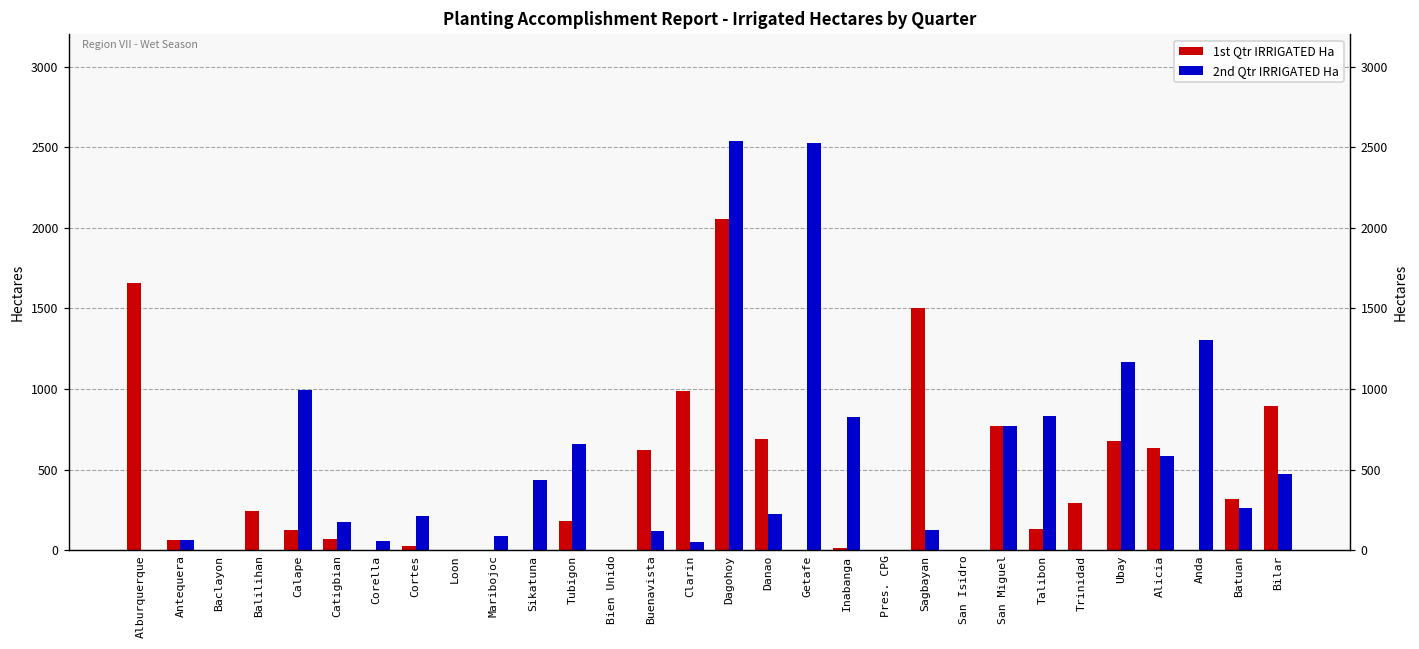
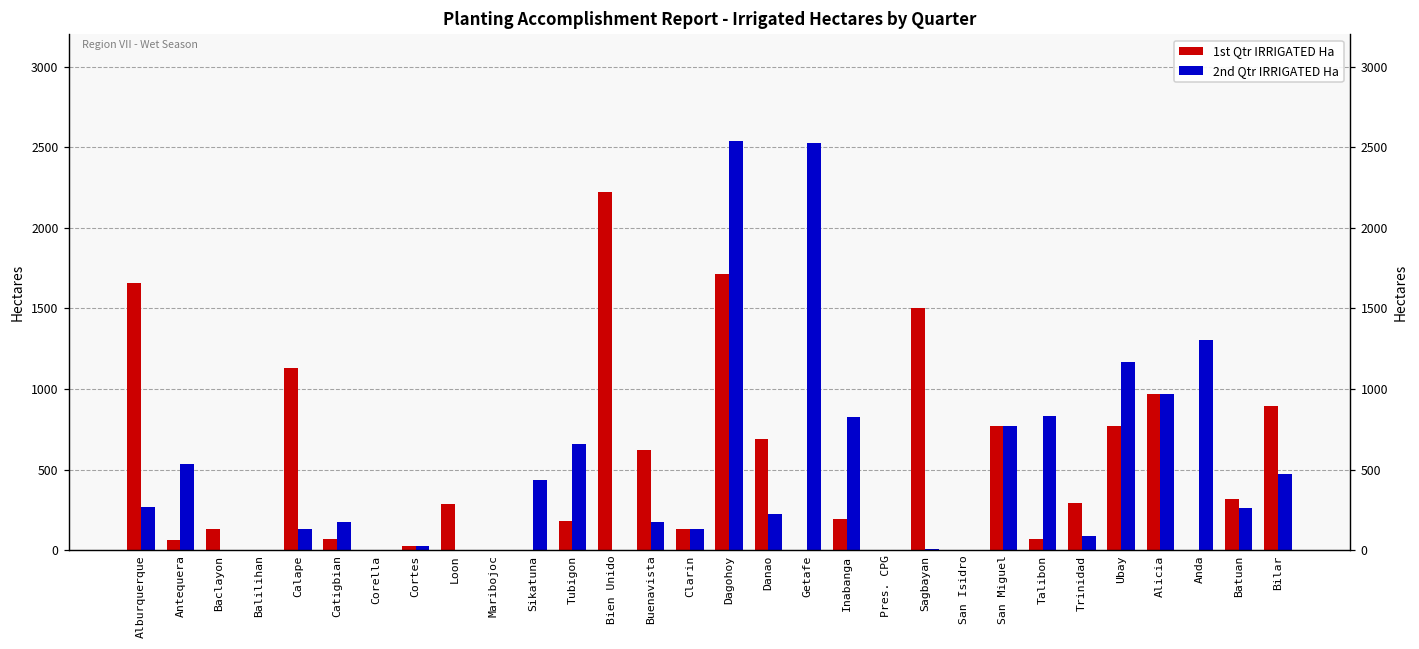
  {
    "1st Qtr IRRIGATED Ha": {
      "Alburquerque": 1660,
      "Antequera": 60,
-     "Baclayon": 0,
-     "Balilihan": 240,
-     "Calape": 120,
+     "Baclayon": 130,
+     "Balilihan": 0,
+     "Calape": 1130,
      "Catigbian": 70,
      "Corella": 0,
      "Cortes": 20,
-     "Loon": 0,
+     "Loon": 280,
      "Maribojoc": 0,
      "Sikatuna": 0,
      "Tubigon": 180,
-     "Bien Unido": 0,
+     "Bien Unido": 2220,
      "Buenavista": 620,
-     "Clarin": 990,
-     "Dagohoy": 2060,
+     "Clarin": 130,
+     "Dagohoy": 1710,
      "Danao": 690,
      "Getafe": 0,
-     "Inabanga": 20,
+     "Inabanga": 190,
      "Pres. CPG": 0,
      "Sagbayan": 1500,
      "San Isidro": 0,
      "San Miguel": 770,
-     "Talibon": 130,
+     "Talibon": 70,
      "Trinidad": 300,
-     "Ubay": 680,
-     "Alicia": 630,
+     "Ubay": 770,
+     "Alicia": 970,
      "Anda": 0,
      "Batuan": 320,
      "Bilar": 890
    },
    "2nd Qtr IRRIGATED Ha": {
-     "Alburquerque": 0,
-     "Antequera": 60,
+     "Alburquerque": 270,
+     "Antequera": 530,
      "Baclayon": 0,
      "Balilihan": 0,
-     "Calape": 990,
+     "Calape": 130,
      "Catigbian": 170,
-     "Corella": 60,
-     "Cortes": 210,
+     "Corella": 0,
+     "Cortes": 20,
      "Loon": 0,
-     "Maribojoc": 90,
+     "Maribojoc": 0,
      "Sikatuna": 440,
      "Tubigon": 660,
      "Bien Unido": 0,
-     "Buenavista": 120,
-     "Clarin": 50,
+     "Buenavista": 170,
+     "Clarin": 130,
      "Dagohoy": 2540,
      "Danao": 220,
      "Getafe": 2520,
      "Inabanga": 830,
      "Pres. CPG": 0,
-     "Sagbayan": 130,
+     "Sagbayan": 10,
      "San Isidro": 0,
      "San Miguel": 770,
      "Talibon": 830,
-     "Trinidad": 0,
+     "Trinidad": 90,
      "Ubay": 1170,
-     "Alicia": 590,
+     "Alicia": 970,
      "Anda": 1300,
      "Batuan": 260,
      "Bilar": 470
    }
  }
